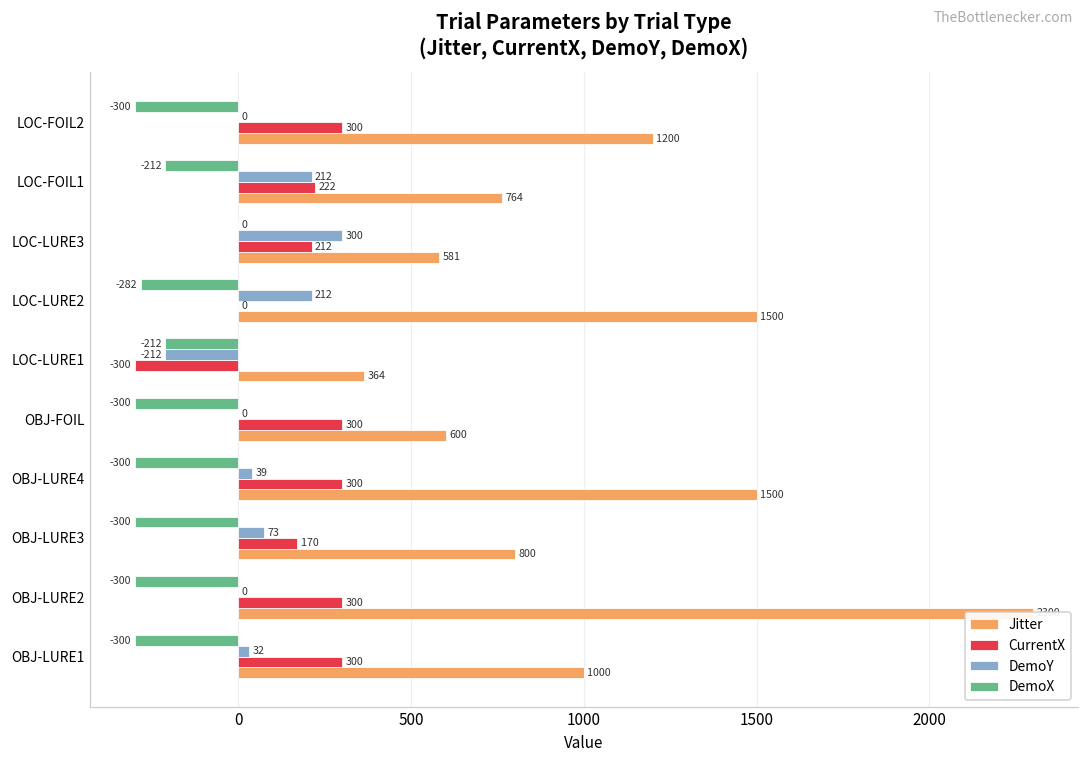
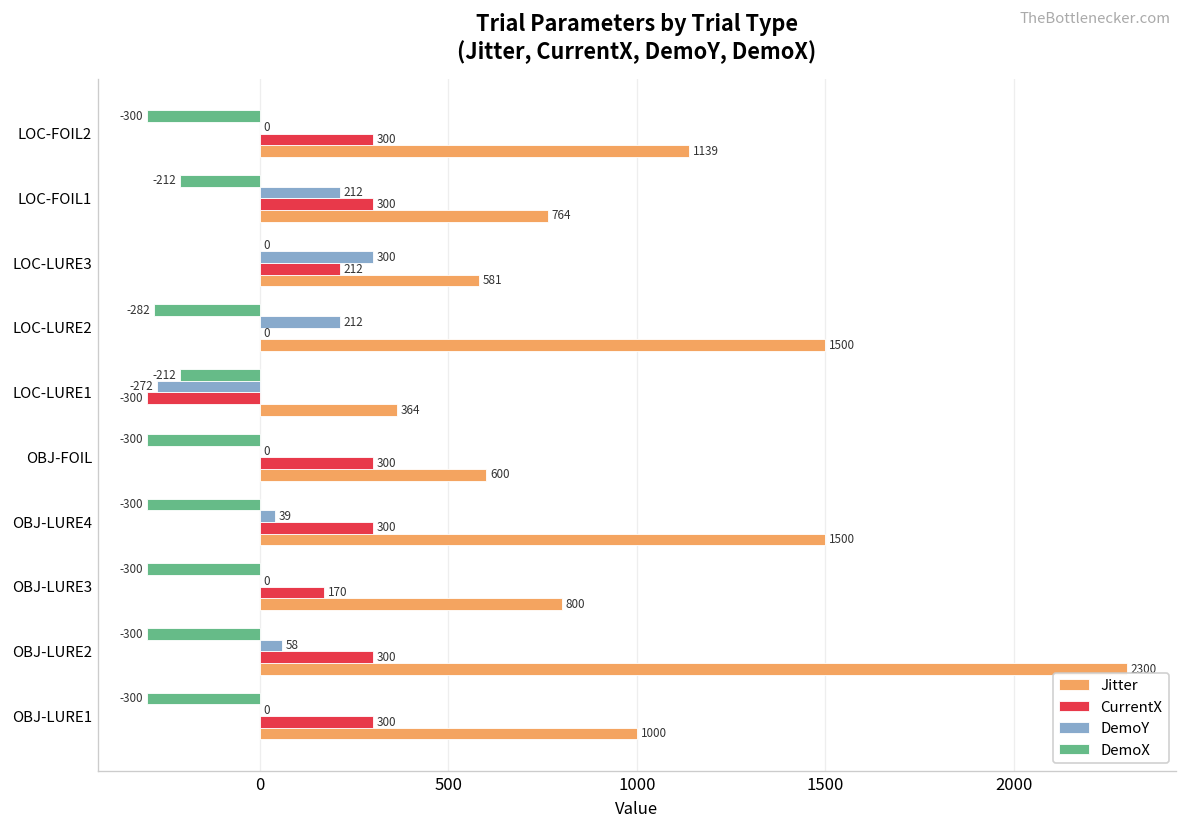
  {
    "Jitter": {
-     "LOC-FOIL2": 1200,
+     "LOC-FOIL2": 1139,
      "LOC-FOIL1": 764,
      "LOC-LURE3": 581,
      "LOC-LURE2": 1500,
      "LOC-LURE1": 364,
      "OBJ-FOIL": 600,
      "OBJ-LURE4": 1500,
      "OBJ-LURE3": 800,
      "OBJ-LURE1": 1000
    },
    "CurrentX": {
      "LOC-FOIL2": 300,
-     "LOC-FOIL1": 222,
+     "LOC-FOIL1": 300,
      "LOC-LURE3": 212,
      "LOC-LURE2": 0,
      "LOC-LURE1": -300,
      "OBJ-FOIL": 300,
      "OBJ-LURE4": 300,
      "OBJ-LURE3": 170,
      "OBJ-LURE2": 300,
      "OBJ-LURE1": 300
    },
    "DemoY": {
      "LOC-FOIL2": 0,
      "LOC-FOIL1": 212,
      "LOC-LURE3": 300,
      "LOC-LURE2": 212,
-     "LOC-LURE1": -212,
+     "LOC-LURE1": -272,
      "OBJ-FOIL": 0,
      "OBJ-LURE4": 39,
-     "OBJ-LURE3": 73,
-     "OBJ-LURE2": 0,
-     "OBJ-LURE1": 32
+     "OBJ-LURE3": 0,
+     "OBJ-LURE2": 58,
+     "OBJ-LURE1": 0
    },
    "DemoX": {
      "LOC-FOIL2": -300,
      "LOC-FOIL1": -212,
      "LOC-LURE3": 0,
      "LOC-LURE2": -282,
      "LOC-LURE1": -212,
      "OBJ-FOIL": -300,
      "OBJ-LURE4": -300,
      "OBJ-LURE3": -300,
      "OBJ-LURE2": -300,
      "OBJ-LURE1": -300
    }
  }
